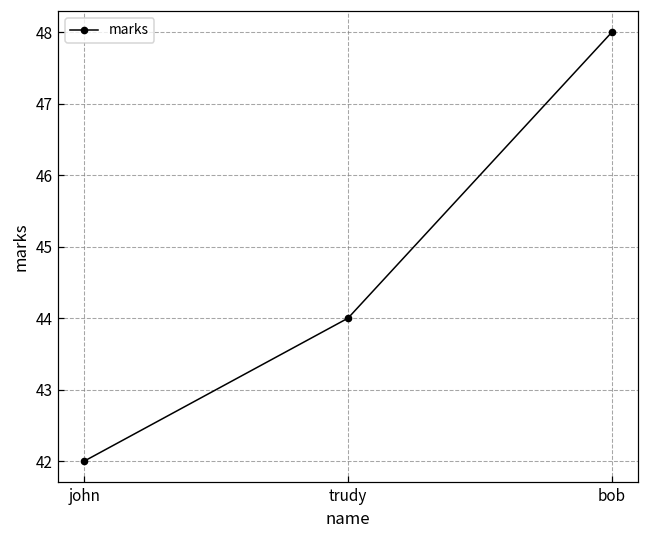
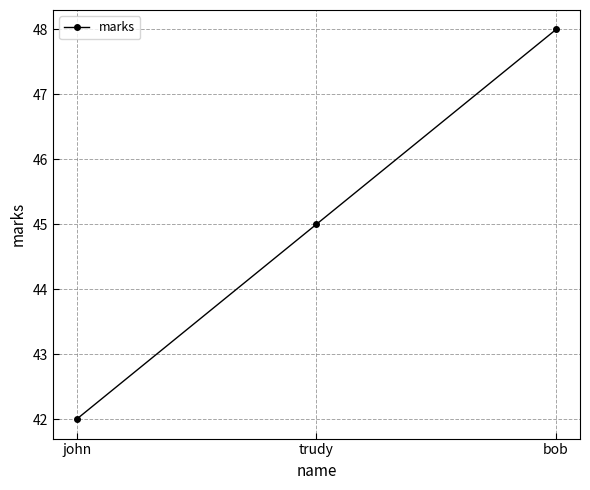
  {
    "john": 42,
-   "trudy": 44,
+   "trudy": 45,
    "bob": 48
  }
